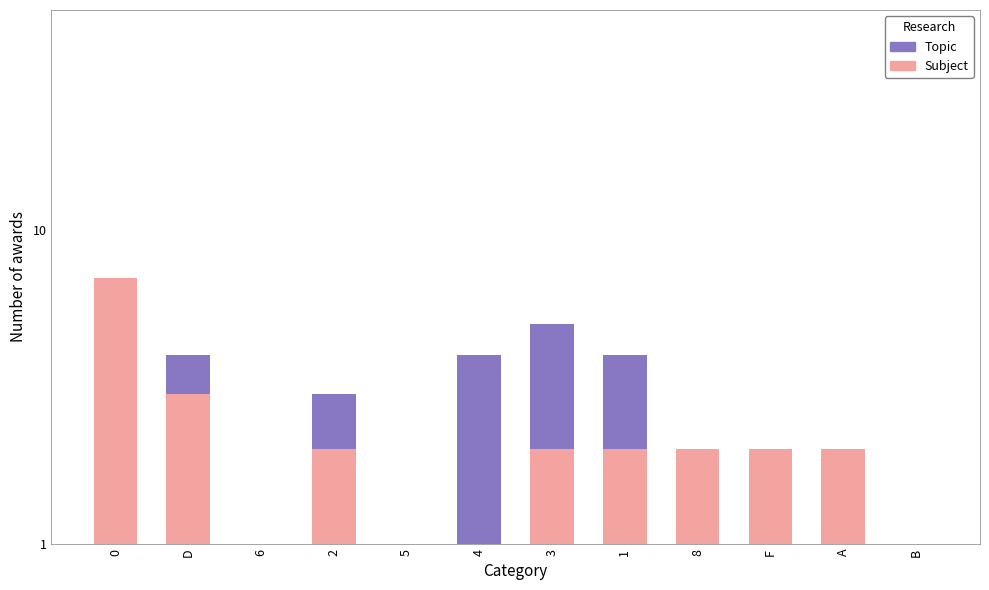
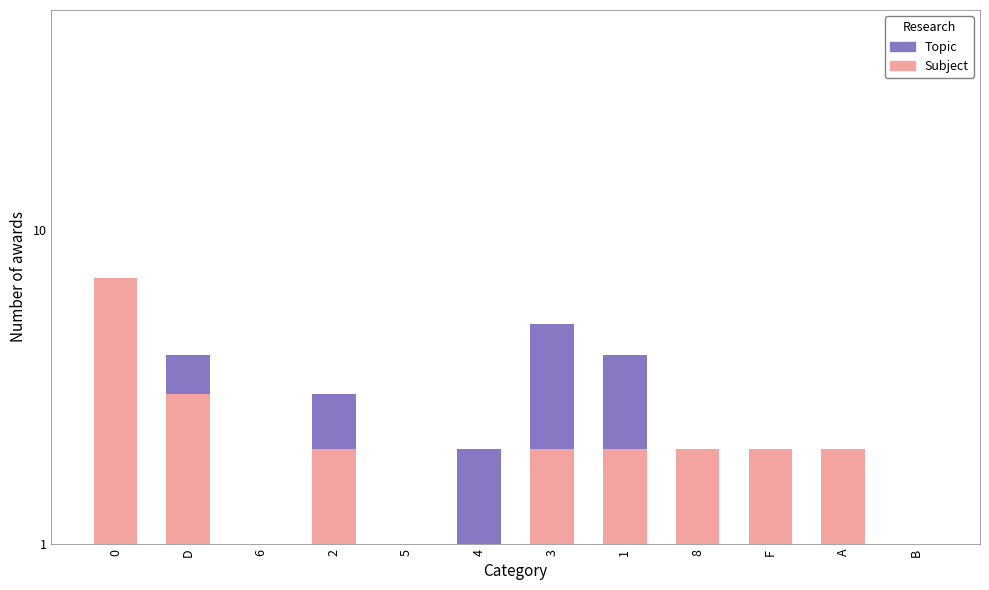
  {
    "Topic": {
      "D": 4,
      "6": 1,
      "2": 3,
      "5": 1,
-     "4": 4,
+     "4": 2,
      "3": 5,
      "1": 4
    },
    "Subject": {
      "0": 7,
      "6": 1,
      "8": 2,
      "F": 2,
      "A": 2,
      "B": 1
    }
  }
